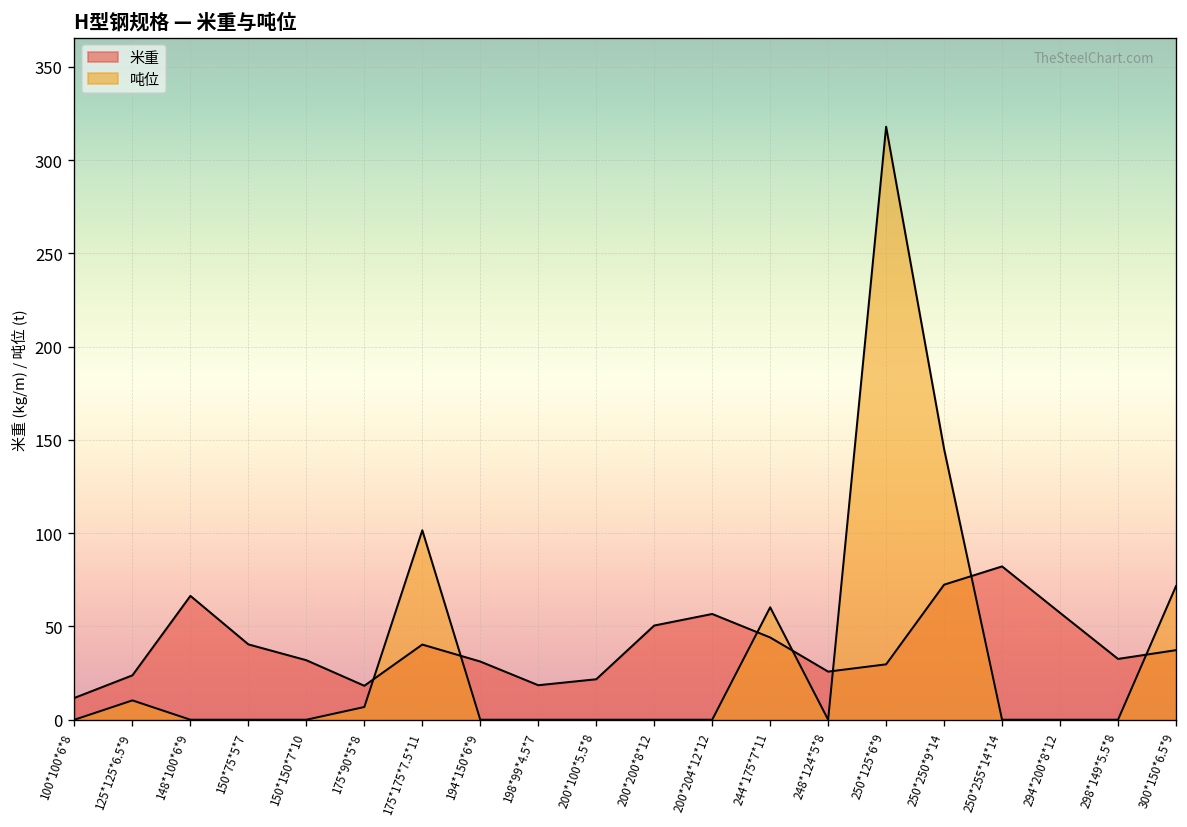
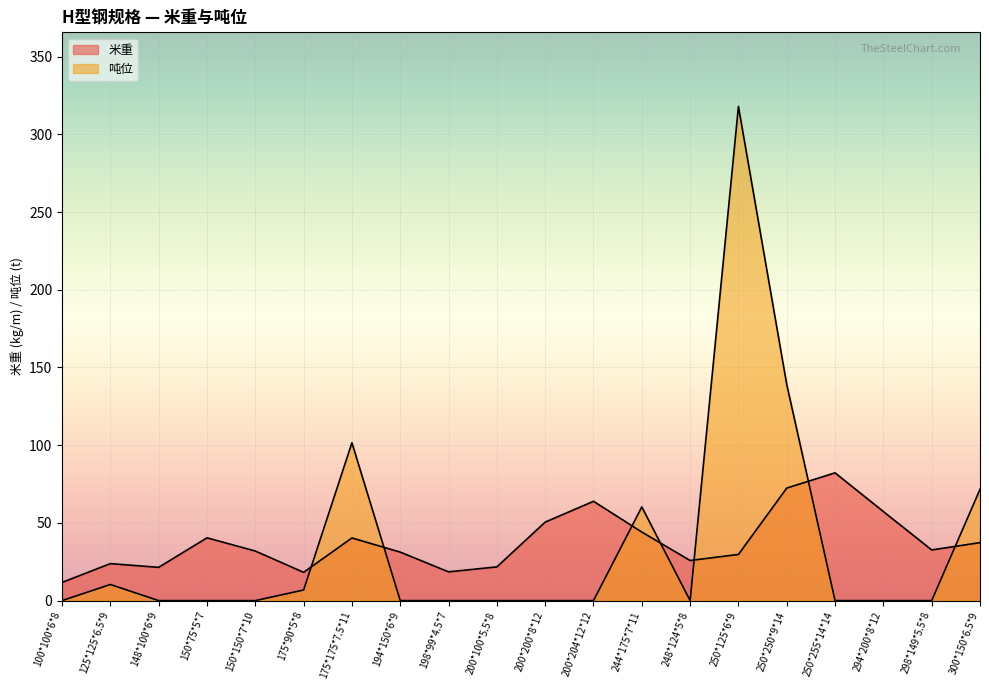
  {
    "米重": {
      "100*100*6*8": 12,
      "125*125*6.5*9": 24,
-     "148*100*6*9": 66,
+     "148*100*6*9": 21,
      "150*75*5*7": 40,
      "150*150*7*10": 32,
      "175*90*5*8": 18,
      "175*175*7.5*11": 40,
      "194*150*6*9": 31,
      "198*99*4.5*7": 19,
      "200*100*5.5*8": 22,
      "200*200*8*12": 51,
-     "200*204*12*12": 57,
+     "200*204*12*12": 64,
      "244*175*7*11": 44,
      "248*124*5*8": 26,
      "250*125*6*9": 30,
      "250*250*9*14": 72,
      "250*255*14*14": 82,
      "294*200*8*12": 57,
      "298*149*5.5*8": 33,
      "300*150*6.5*9": 37
    },
    "吨位": {
      "100*100*6*8": 0,
      "125*125*6.5*9": 10,
      "148*100*6*9": 0,
      "150*75*5*7": 0,
      "150*150*7*10": 0,
      "175*90*5*8": 7,
      "175*175*7.5*11": 102,
      "194*150*6*9": 0,
      "198*99*4.5*7": 0,
      "200*100*5.5*8": 0,
      "200*200*8*12": 0,
      "200*204*12*12": 0,
      "244*175*7*11": 60,
      "248*124*5*8": 0,
      "250*125*6*9": 318,
-     "250*250*9*14": 145,
+     "250*250*9*14": 139,
      "250*255*14*14": 0,
      "294*200*8*12": 0,
      "298*149*5.5*8": 0,
      "300*150*6.5*9": 72
    }
  }
